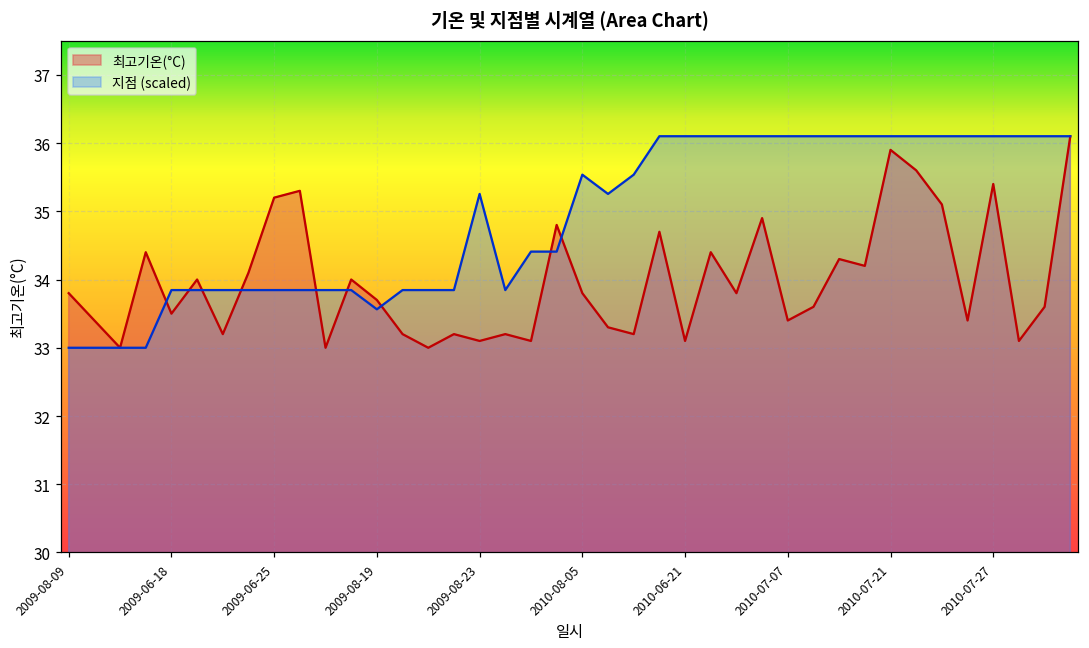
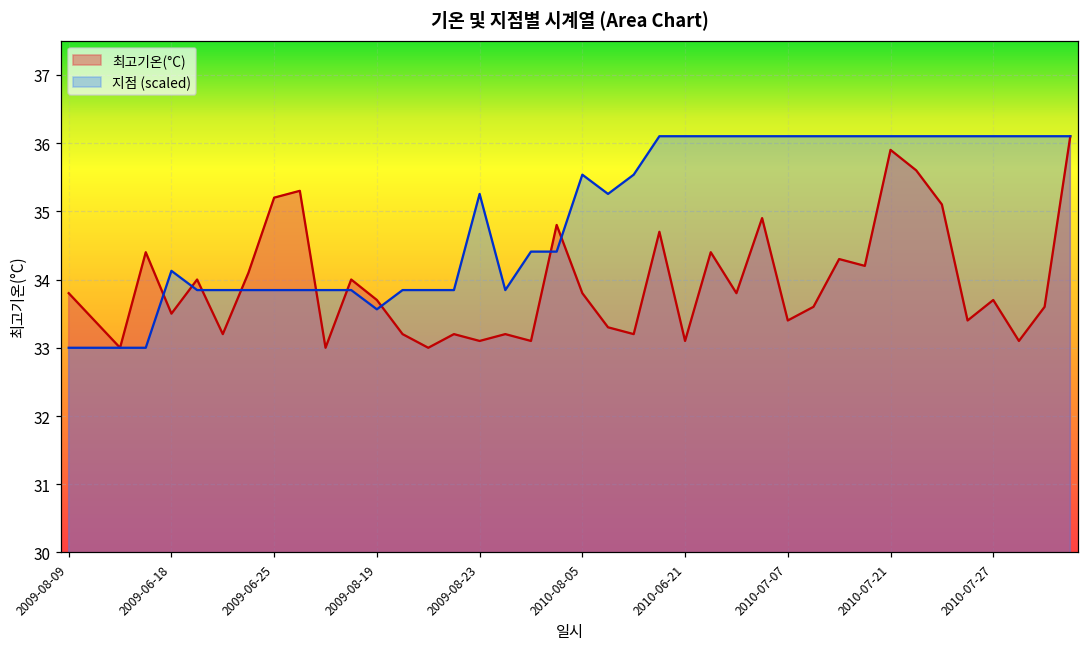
  {
    "최고기온(°C)": {
      "2009-08-09": 33.8,
      "2009-06-18": 33.5,
      "2009-06-25": 35.2,
      "2009-08-19": 33.7,
      "2009-08-23": 33.1,
      "2010-08-05": 33.8,
      "2010-06-21": 33.1,
      "2010-07-07": 33.4,
      "2010-07-21": 35.9,
-     "2010-07-27": 35.4
+     "2010-07-27": 33.7
    },
    "지점 (scaled)": {
      "2009-08-09": 33.0,
-     "2009-06-18": 33.8,
+     "2009-06-18": 34.1,
      "2009-06-25": 33.8,
      "2009-08-19": 33.6,
      "2009-08-23": 35.3,
      "2010-08-05": 35.5,
      "2010-06-21": 36.1,
      "2010-07-07": 36.1,
      "2010-07-21": 36.1,
      "2010-07-27": 36.1
    }
  }
